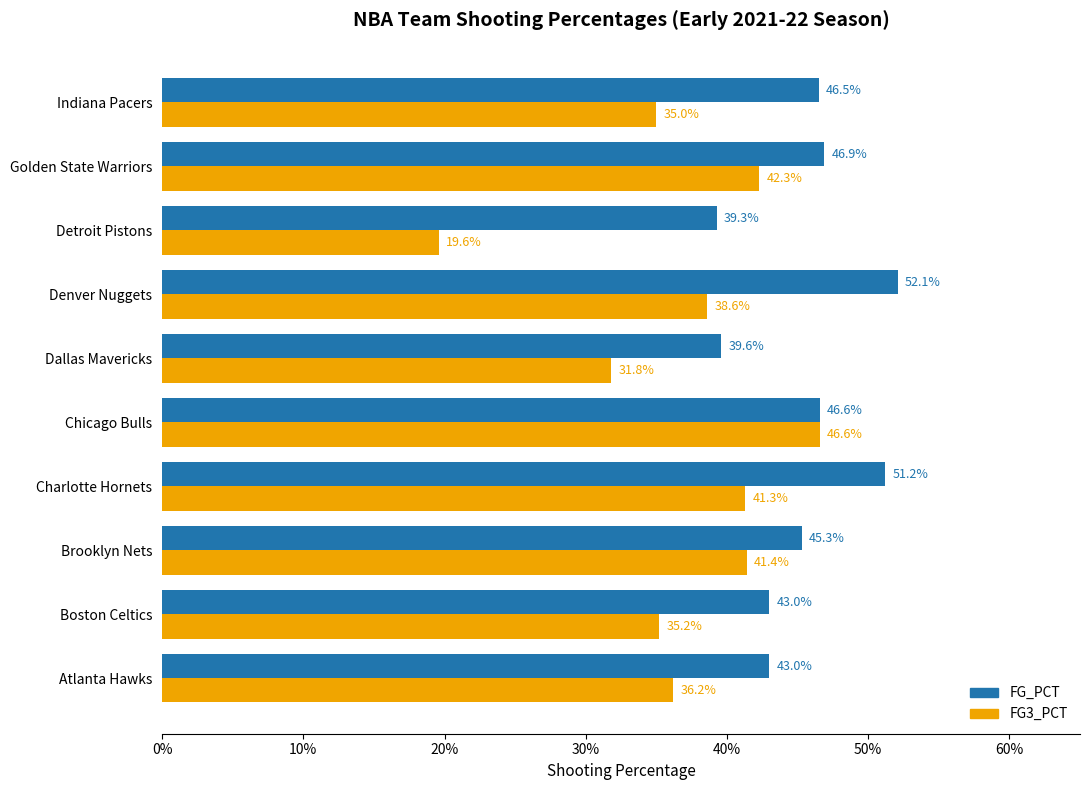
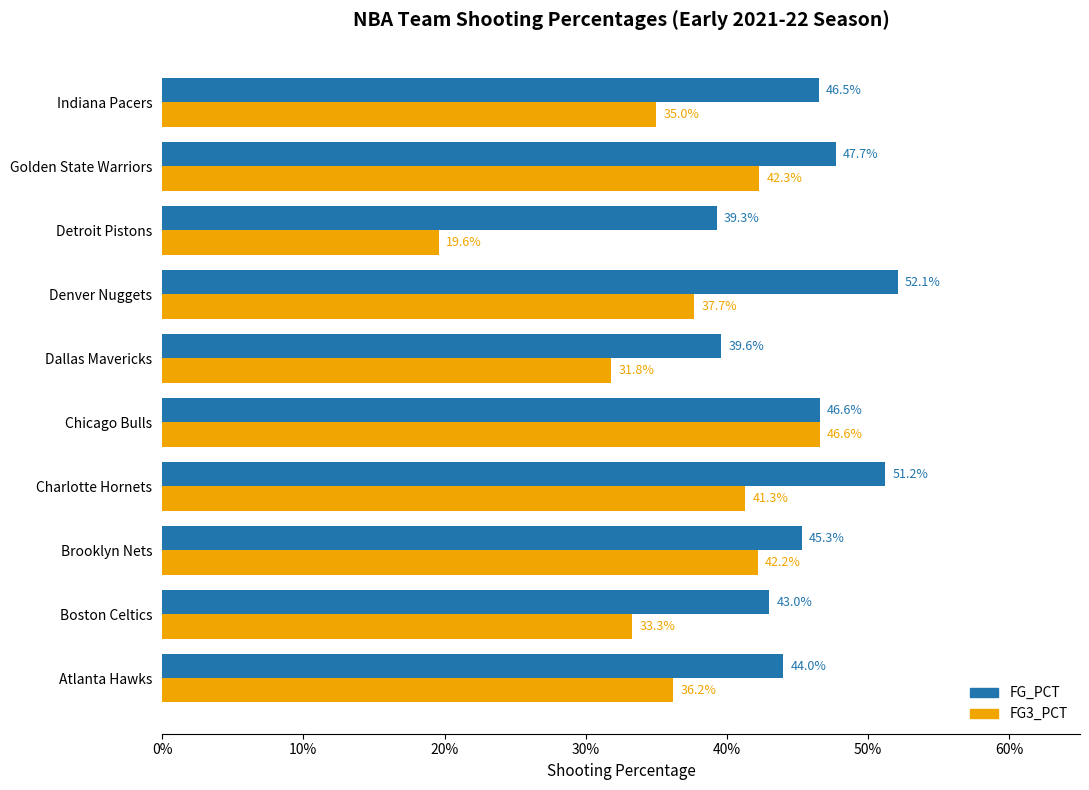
  {
    "FG_PCT": {
      "Indiana Pacers": "46.5%",
-     "Golden State Warriors": "46.9%",
+     "Golden State Warriors": "47.7%",
      "Detroit Pistons": "39.3%",
      "Denver Nuggets": "52.1%",
      "Dallas Mavericks": "39.6%",
      "Chicago Bulls": "46.6%",
      "Charlotte Hornets": "51.2%",
      "Brooklyn Nets": "45.3%",
      "Boston Celtics": "43.0%",
-     "Atlanta Hawks": "43.0%"
+     "Atlanta Hawks": "44.0%"
    },
    "FG3_PCT": {
      "Indiana Pacers": "35.0%",
      "Golden State Warriors": "42.3%",
      "Detroit Pistons": "19.6%",
-     "Denver Nuggets": "38.6%",
+     "Denver Nuggets": "37.7%",
      "Dallas Mavericks": "31.8%",
      "Chicago Bulls": "46.6%",
      "Charlotte Hornets": "41.3%",
-     "Brooklyn Nets": "41.4%",
-     "Boston Celtics": "35.2%",
+     "Brooklyn Nets": "42.2%",
+     "Boston Celtics": "33.3%",
      "Atlanta Hawks": "36.2%"
    }
  }
